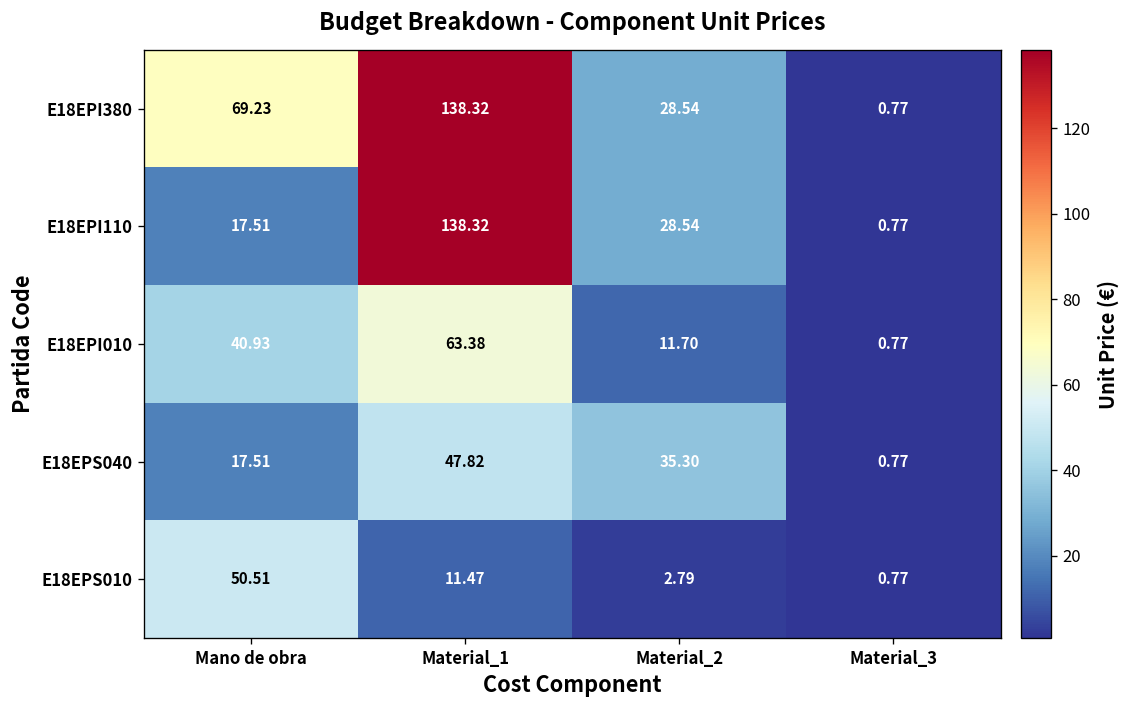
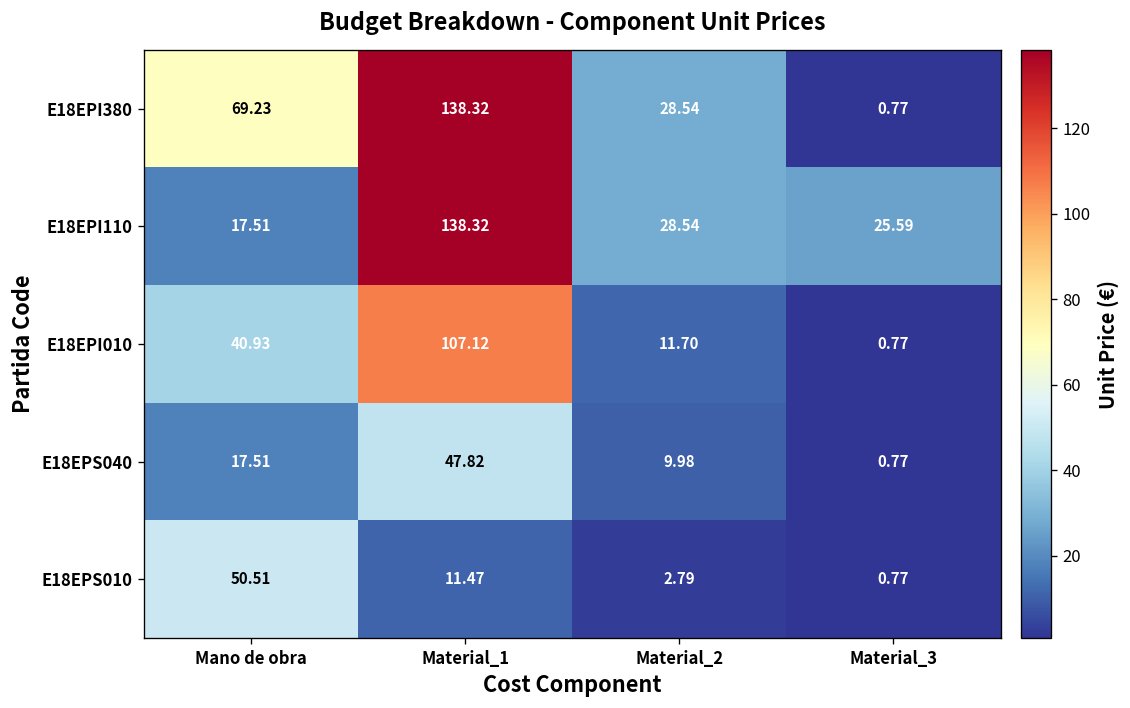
  {
    "E18EPI380": {
      "Mano de obra": 69.23,
      "Material_1": 138.32,
      "Material_2": 28.54,
      "Material_3": 0.77
    },
    "E18EPI110": {
      "Mano de obra": 17.51,
      "Material_1": 138.32,
      "Material_2": 28.54,
-     "Material_3": 0.77
+     "Material_3": 25.59
    },
    "E18EPI010": {
      "Mano de obra": 40.93,
-     "Material_1": 63.38,
+     "Material_1": 107.12,
      "Material_2": 11.70,
      "Material_3": 0.77
    },
    "E18EPS040": {
      "Mano de obra": 17.51,
      "Material_1": 47.82,
-     "Material_2": 35.30,
+     "Material_2": 9.98,
      "Material_3": 0.77
    },
    "E18EPS010": {
      "Mano de obra": 50.51,
      "Material_1": 11.47,
      "Material_2": 2.79,
      "Material_3": 0.77
    }
  }
